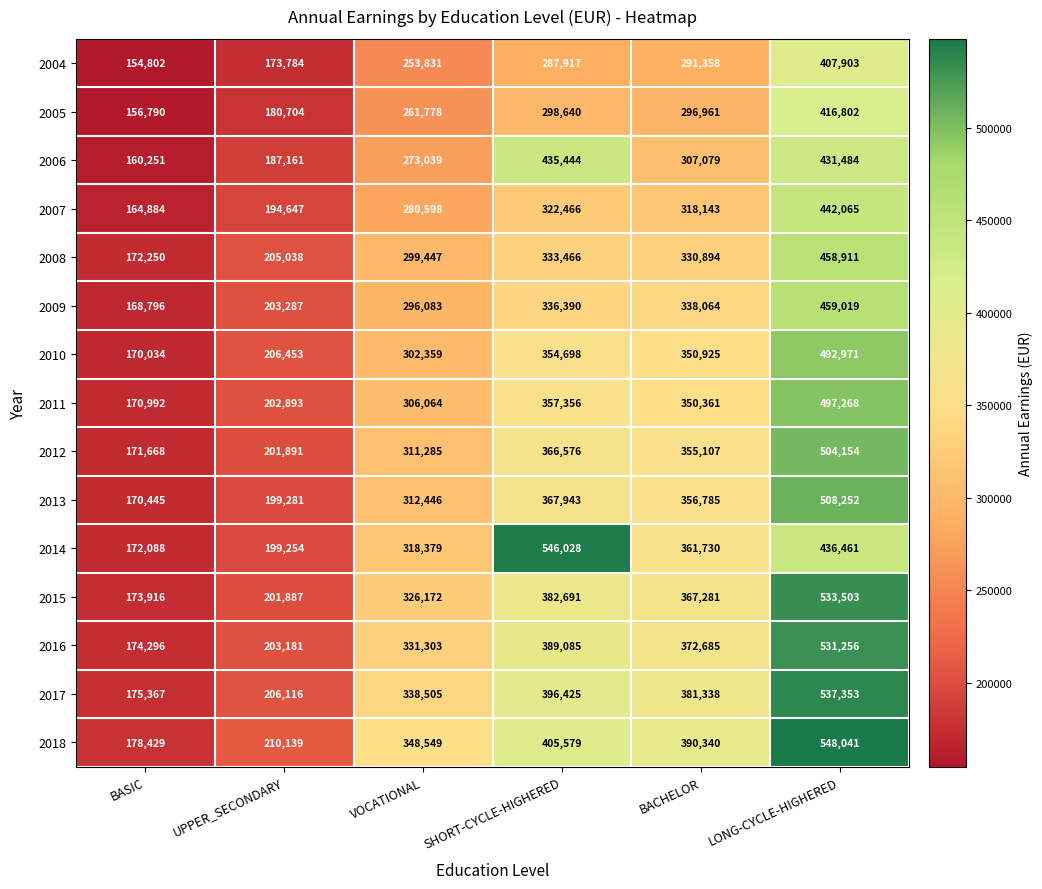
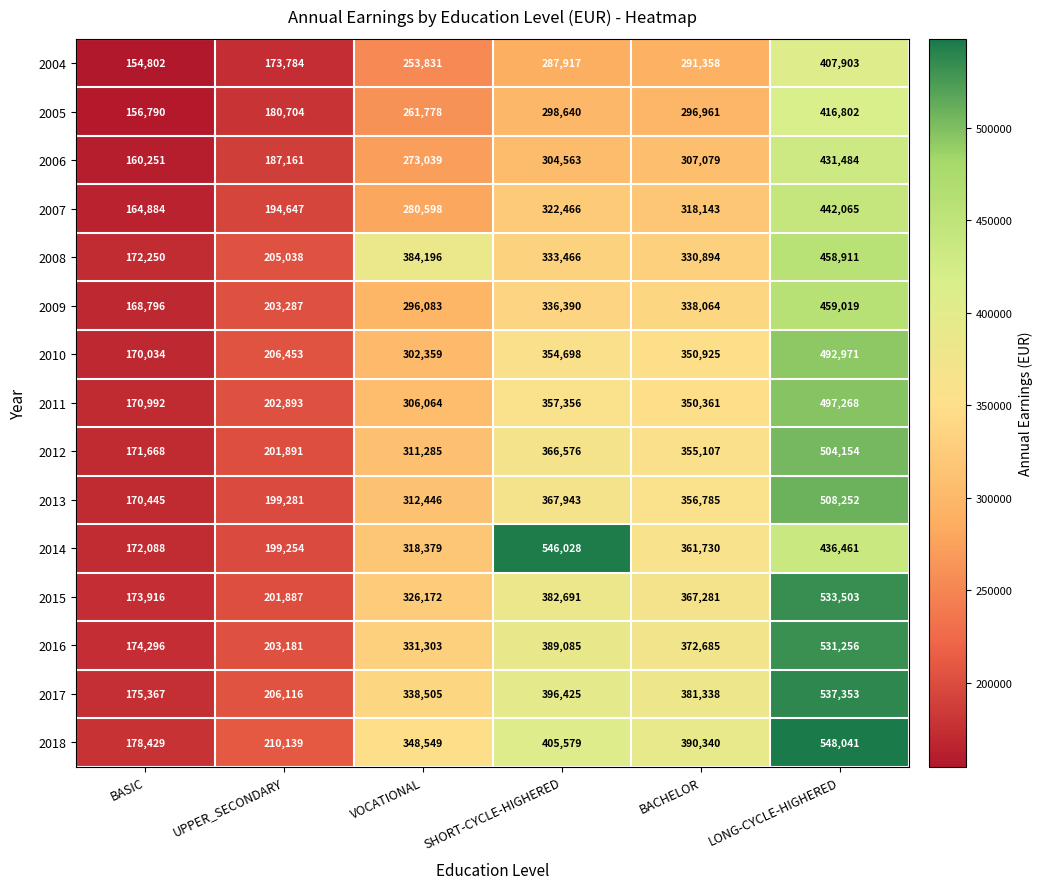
  {
    "2004": {
      "BASIC": "154,802",
      "UPPER_SECONDARY": "173,784",
      "VOCATIONAL": "253,831",
      "SHORT-CYCLE-HIGHERED": "287,917",
      "BACHELOR": "291,358",
      "LONG-CYCLE-HIGHERED": "407,903"
    },
    "2005": {
      "BASIC": "156,790",
      "UPPER_SECONDARY": "180,704",
      "VOCATIONAL": "261,778",
      "SHORT-CYCLE-HIGHERED": "298,640",
      "BACHELOR": "296,961",
      "LONG-CYCLE-HIGHERED": "416,802"
    },
    "2006": {
      "BASIC": "160,251",
      "UPPER_SECONDARY": "187,161",
      "VOCATIONAL": "273,039",
-     "SHORT-CYCLE-HIGHERED": "435,444",
+     "SHORT-CYCLE-HIGHERED": "304,563",
      "BACHELOR": "307,079",
      "LONG-CYCLE-HIGHERED": "431,484"
    },
    "2007": {
      "BASIC": "164,884",
      "UPPER_SECONDARY": "194,647",
      "VOCATIONAL": "280,598",
      "SHORT-CYCLE-HIGHERED": "322,466",
      "BACHELOR": "318,143",
      "LONG-CYCLE-HIGHERED": "442,065"
    },
    "2008": {
      "BASIC": "172,250",
      "UPPER_SECONDARY": "205,038",
-     "VOCATIONAL": "299,447",
+     "VOCATIONAL": "384,196",
      "SHORT-CYCLE-HIGHERED": "333,466",
      "BACHELOR": "330,894",
      "LONG-CYCLE-HIGHERED": "458,911"
    },
    "2009": {
      "BASIC": "168,796",
      "UPPER_SECONDARY": "203,287",
      "VOCATIONAL": "296,083",
      "SHORT-CYCLE-HIGHERED": "336,390",
      "BACHELOR": "338,064",
      "LONG-CYCLE-HIGHERED": "459,019"
    },
    "2010": {
      "BASIC": "170,034",
      "UPPER_SECONDARY": "206,453",
      "VOCATIONAL": "302,359",
      "SHORT-CYCLE-HIGHERED": "354,698",
      "BACHELOR": "350,925",
      "LONG-CYCLE-HIGHERED": "492,971"
    },
    "2011": {
      "BASIC": "170,992",
      "UPPER_SECONDARY": "202,893",
      "VOCATIONAL": "306,064",
      "SHORT-CYCLE-HIGHERED": "357,356",
      "BACHELOR": "350,361",
      "LONG-CYCLE-HIGHERED": "497,268"
    },
    "2012": {
      "BASIC": "171,668",
      "UPPER_SECONDARY": "201,891",
      "VOCATIONAL": "311,285",
      "SHORT-CYCLE-HIGHERED": "366,576",
      "BACHELOR": "355,107",
      "LONG-CYCLE-HIGHERED": "504,154"
    },
    "2013": {
      "BASIC": "170,445",
      "UPPER_SECONDARY": "199,281",
      "VOCATIONAL": "312,446",
      "SHORT-CYCLE-HIGHERED": "367,943",
      "BACHELOR": "356,785",
      "LONG-CYCLE-HIGHERED": "508,252"
    },
    "2014": {
      "BASIC": "172,088",
      "UPPER_SECONDARY": "199,254",
      "VOCATIONAL": "318,379",
      "SHORT-CYCLE-HIGHERED": "546,028",
      "BACHELOR": "361,730",
      "LONG-CYCLE-HIGHERED": "436,461"
    },
    "2015": {
      "BASIC": "173,916",
      "UPPER_SECONDARY": "201,887",
      "VOCATIONAL": "326,172",
      "SHORT-CYCLE-HIGHERED": "382,691",
      "BACHELOR": "367,281",
      "LONG-CYCLE-HIGHERED": "533,503"
    },
    "2016": {
      "BASIC": "174,296",
      "UPPER_SECONDARY": "203,181",
      "VOCATIONAL": "331,303",
      "SHORT-CYCLE-HIGHERED": "389,085",
      "BACHELOR": "372,685",
      "LONG-CYCLE-HIGHERED": "531,256"
    },
    "2017": {
      "BASIC": "175,367",
      "UPPER_SECONDARY": "206,116",
      "VOCATIONAL": "338,505",
      "SHORT-CYCLE-HIGHERED": "396,425",
      "BACHELOR": "381,338",
      "LONG-CYCLE-HIGHERED": "537,353"
    },
    "2018": {
      "BASIC": "178,429",
      "UPPER_SECONDARY": "210,139",
      "VOCATIONAL": "348,549",
      "SHORT-CYCLE-HIGHERED": "405,579",
      "BACHELOR": "390,340",
      "LONG-CYCLE-HIGHERED": "548,041"
    }
  }
